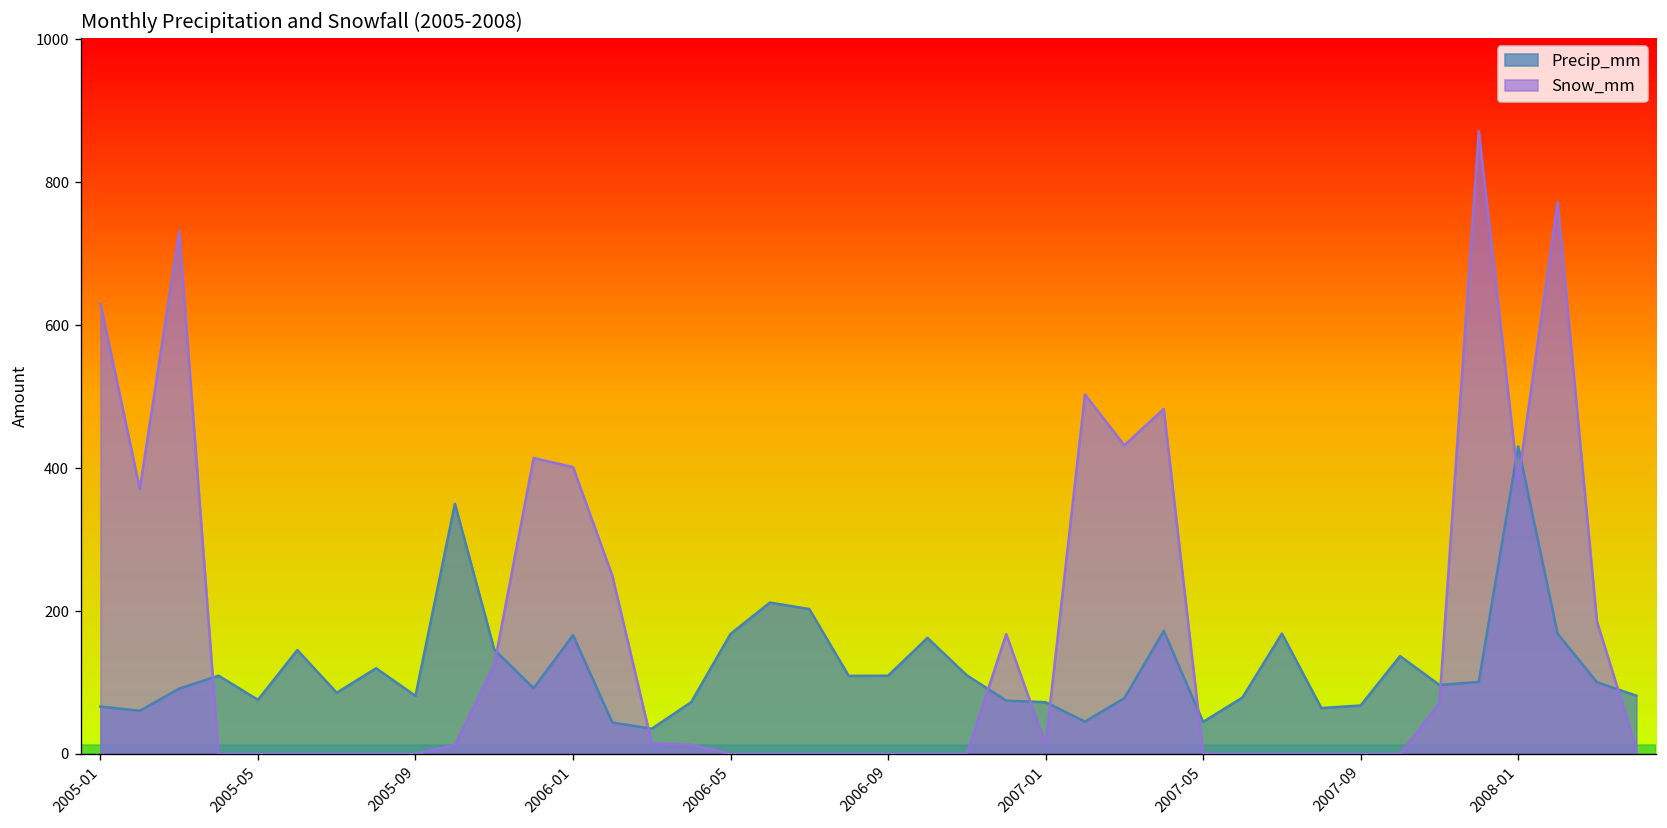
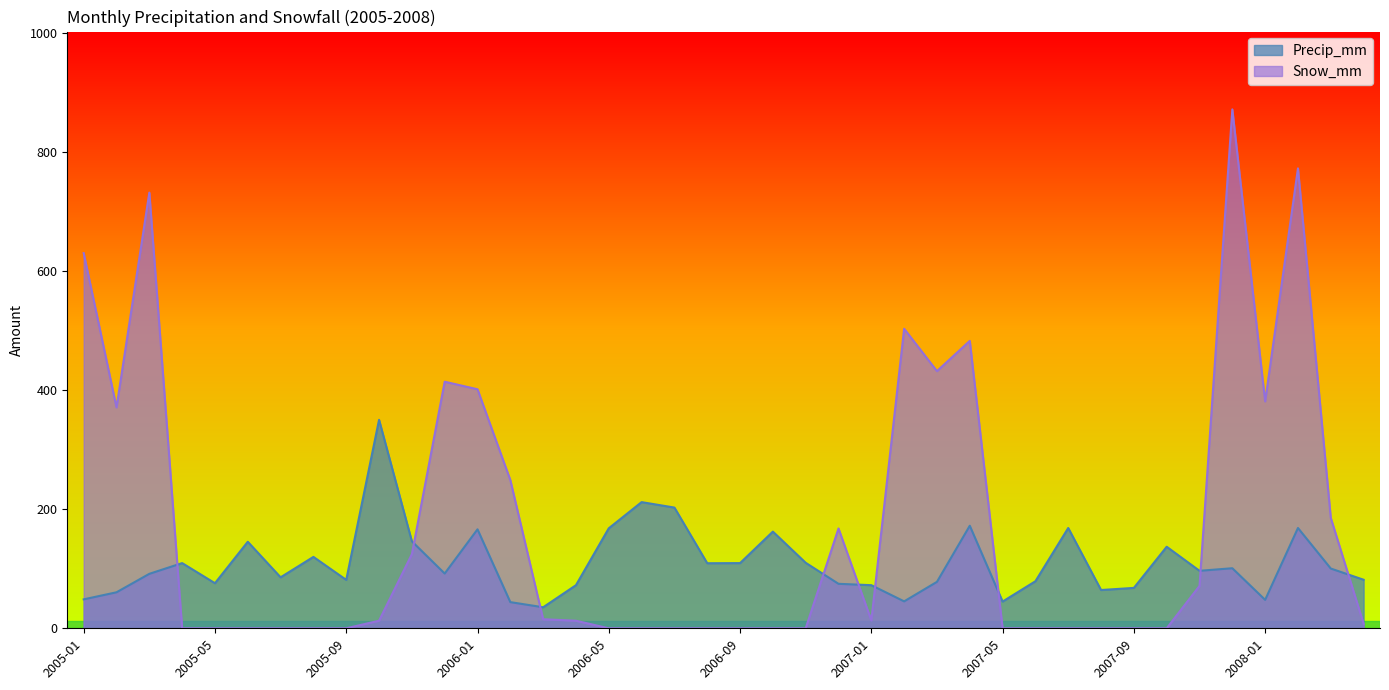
  {
    "Precip_mm": {
-     "2005-01": 70,
+     "2005-01": 50,
      "2005-05": 80,
      "2005-09": 80,
      "2006-01": 170,
      "2006-05": 170,
      "2006-09": 110,
      "2007-01": 70,
      "2007-05": 40,
      "2007-09": 70,
-     "2008-01": 430
+     "2008-01": 50
    },
    "Snow_mm": {
      "2005-01": 630,
      "2006-01": 400,
      "2007-01": 10,
      "2008-01": 380
    }
  }
